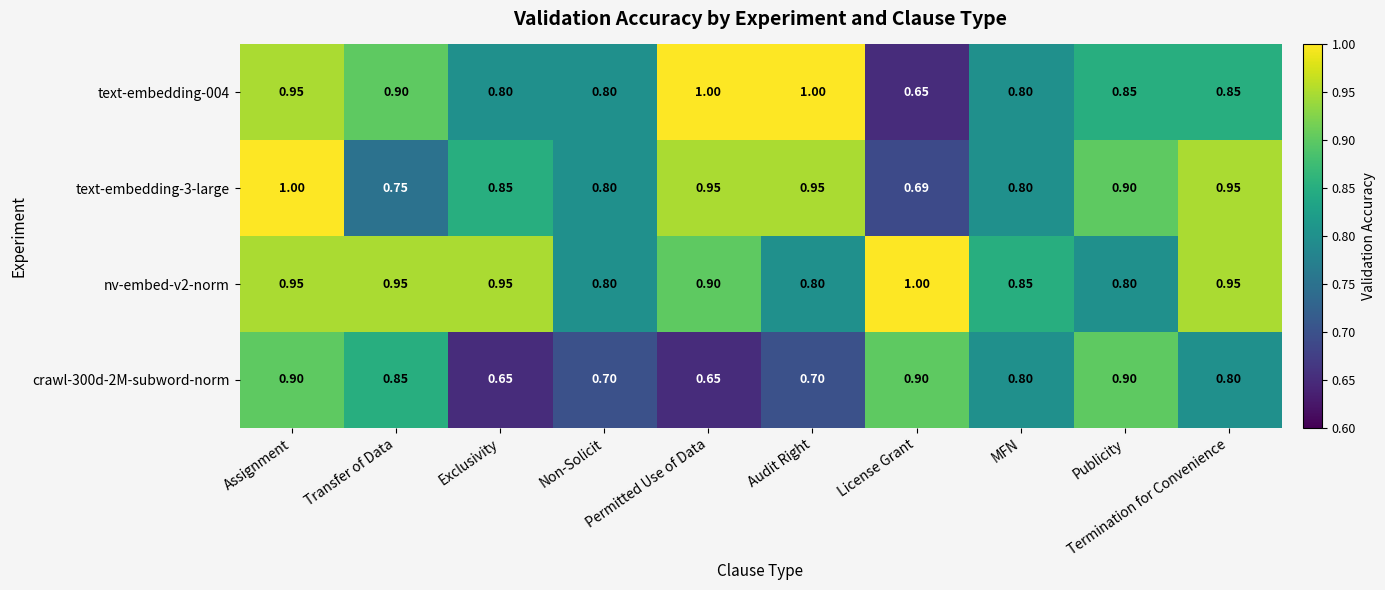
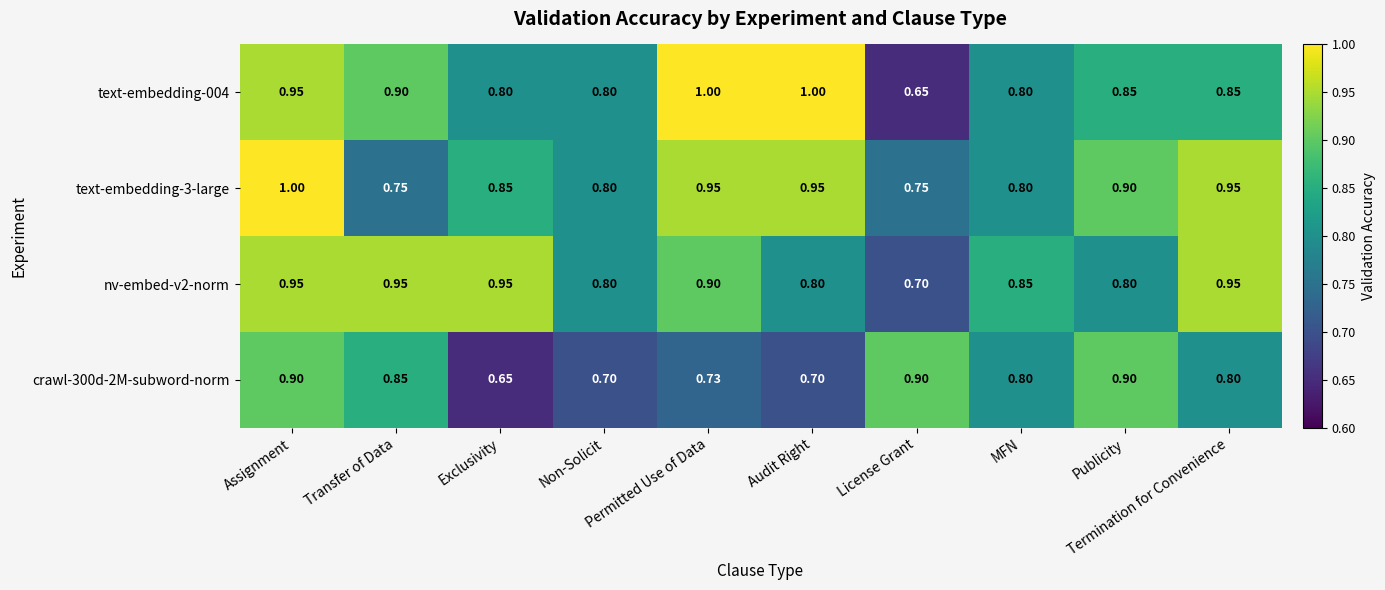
  {
    "text-embedding-004": {
      "Assignment": 0.95,
      "Transfer of Data": 0.90,
      "Exclusivity": 0.80,
      "Non-Solicit": 0.80,
      "Permitted Use of Data": 1.00,
      "Audit Right": 1.00,
      "License Grant": 0.65,
      "MFN": 0.80,
      "Publicity": 0.85,
      "Termination for Convenience": 0.85
    },
    "text-embedding-3-large": {
      "Assignment": 1.00,
      "Transfer of Data": 0.75,
      "Exclusivity": 0.85,
      "Non-Solicit": 0.80,
      "Permitted Use of Data": 0.95,
      "Audit Right": 0.95,
-     "License Grant": 0.69,
+     "License Grant": 0.75,
      "MFN": 0.80,
      "Publicity": 0.90,
      "Termination for Convenience": 0.95
    },
    "nv-embed-v2-norm": {
      "Assignment": 0.95,
      "Transfer of Data": 0.95,
      "Exclusivity": 0.95,
      "Non-Solicit": 0.80,
      "Permitted Use of Data": 0.90,
      "Audit Right": 0.80,
-     "License Grant": 1.00,
+     "License Grant": 0.70,
      "MFN": 0.85,
      "Publicity": 0.80,
      "Termination for Convenience": 0.95
    },
    "crawl-300d-2M-subword-norm": {
      "Assignment": 0.90,
      "Transfer of Data": 0.85,
      "Exclusivity": 0.65,
      "Non-Solicit": 0.70,
-     "Permitted Use of Data": 0.65,
+     "Permitted Use of Data": 0.73,
      "Audit Right": 0.70,
      "License Grant": 0.90,
      "MFN": 0.80,
      "Publicity": 0.90,
      "Termination for Convenience": 0.80
    }
  }
